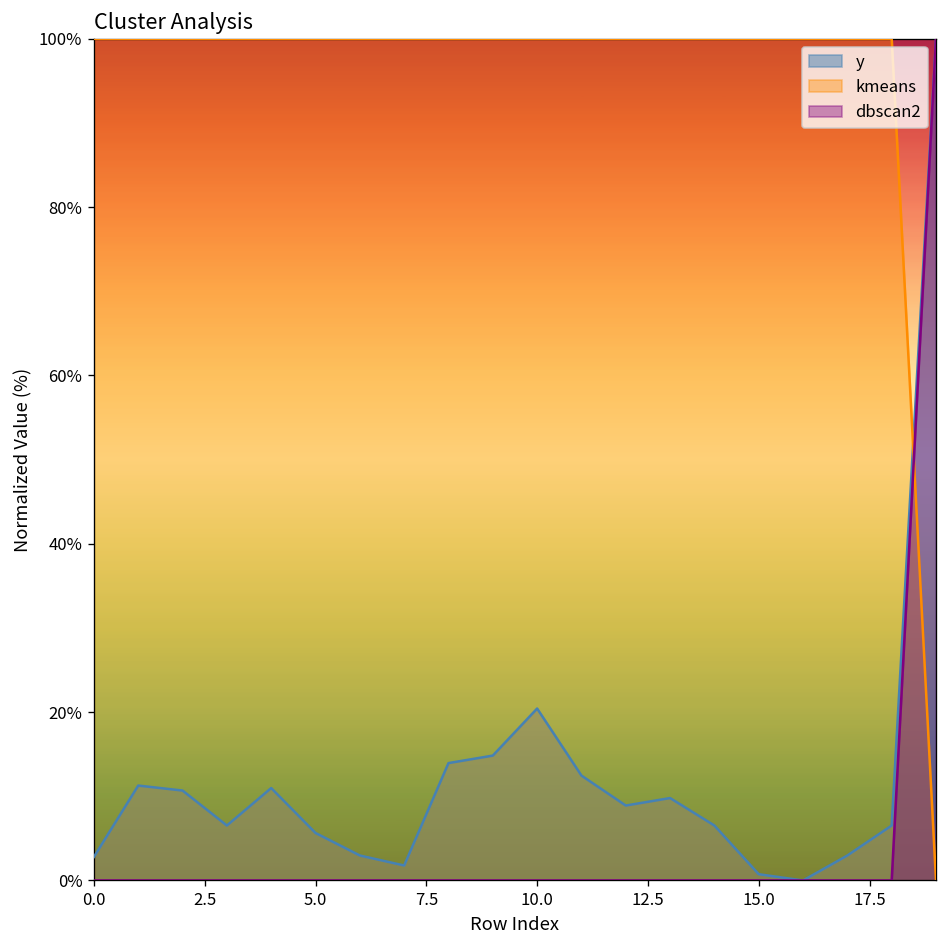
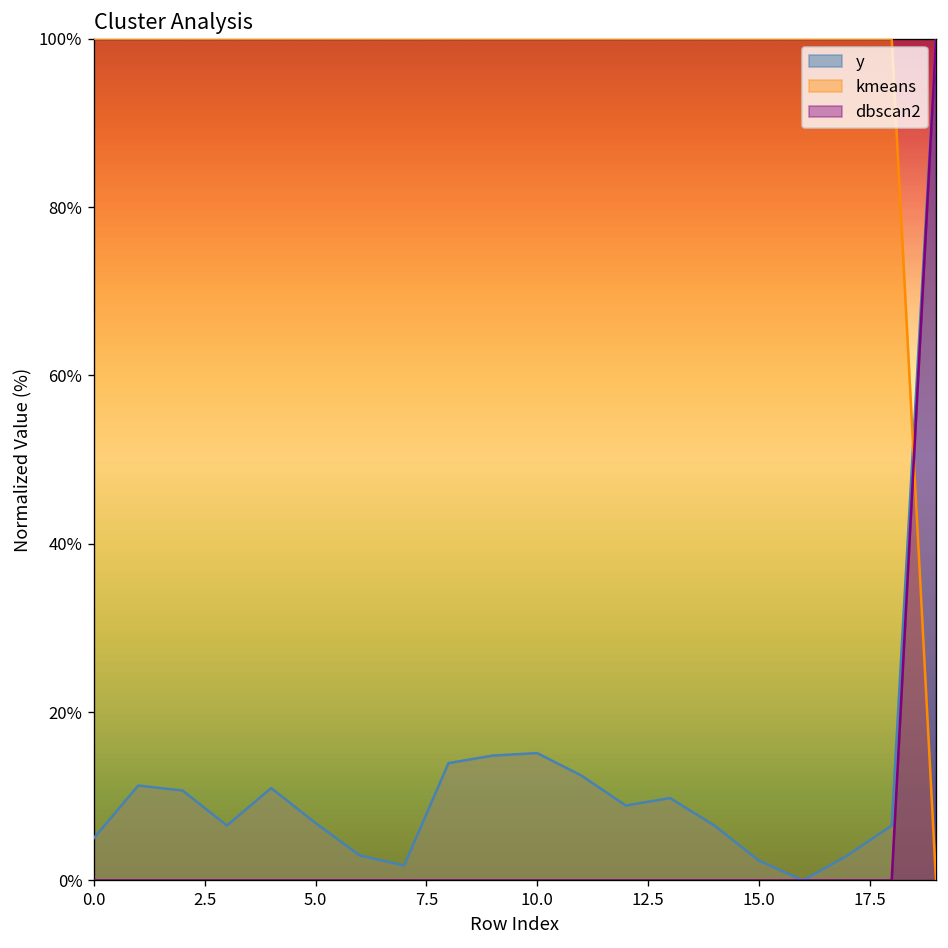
  {
    "y": {
-     "0.0": "3%",
-     "5.0": "6%",
-     "10.0": "20%",
-     "15.0": "1%"
+     "0.0": "5%",
+     "5.0": "7%",
+     "10.0": "15%",
+     "15.0": "2%"
    },
    "kmeans": {
      "0.0": "100%",
      "5.0": "100%",
      "10.0": "100%",
      "15.0": "100%"
    },
    "dbscan2": {
      "0.0": "0%",
      "5.0": "0%",
      "10.0": "0%",
      "15.0": "0%"
    }
  }
